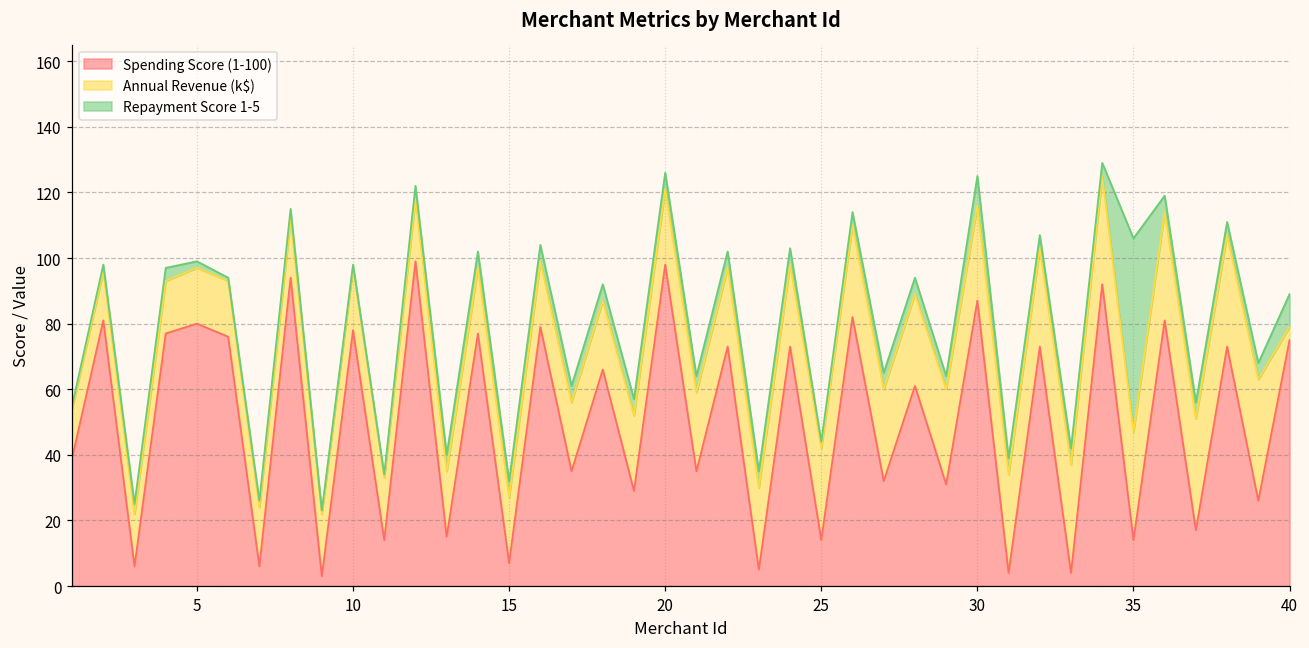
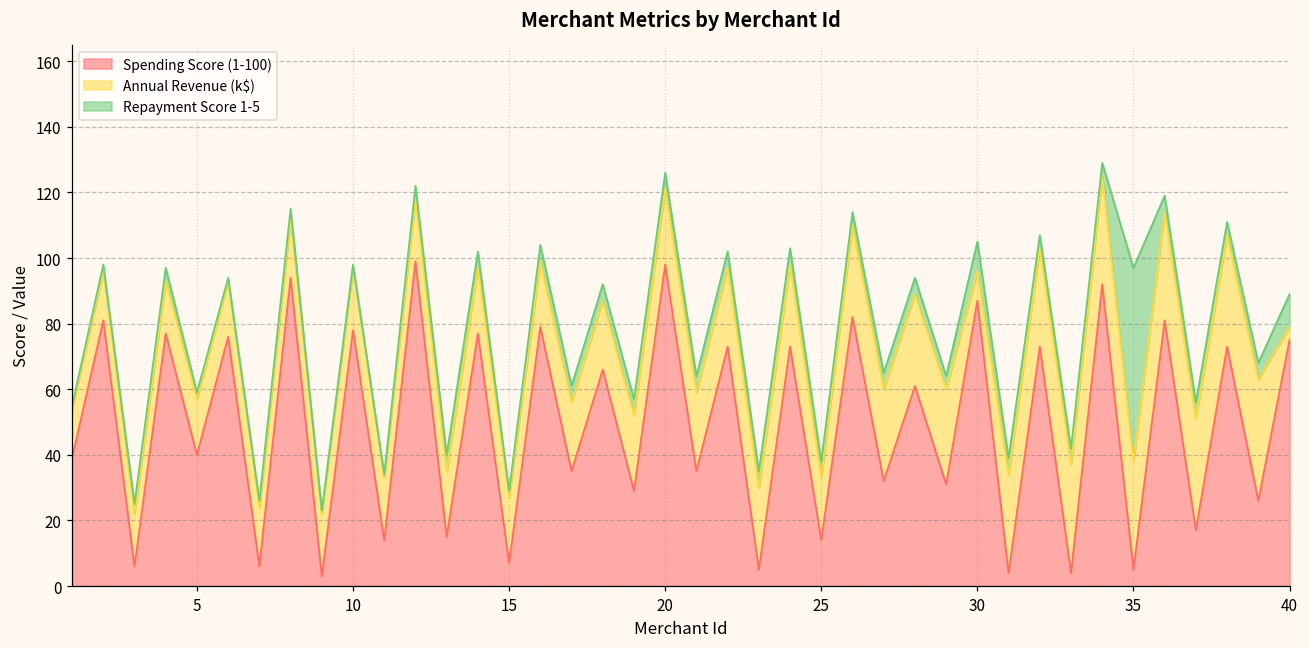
  {
    "Spending Score (1-100)": {
-     "5": 80,
+     "5": 40,
      "10": 78,
      "15": 7,
      "20": 98,
      "25": 14,
      "30": 87,
-     "35": 14,
+     "35": 5,
      "40": 75
    },
    "Annual Revenue (k$)": {
      "5": 17,
      "10": 19,
      "15": 20,
      "20": 23,
-     "25": 28,
-     "30": 29,
+     "25": 19,
+     "30": 9,
      "35": 33,
      "40": 4
    },
    "Repayment Score 1-5": {
      "5": 2,
      "10": 1,
-     "15": 5,
+     "15": 2,
      "20": 5,
-     "25": 2,
+     "25": 5,
      "30": 9,
      "35": 59,
      "40": 10
    }
  }
